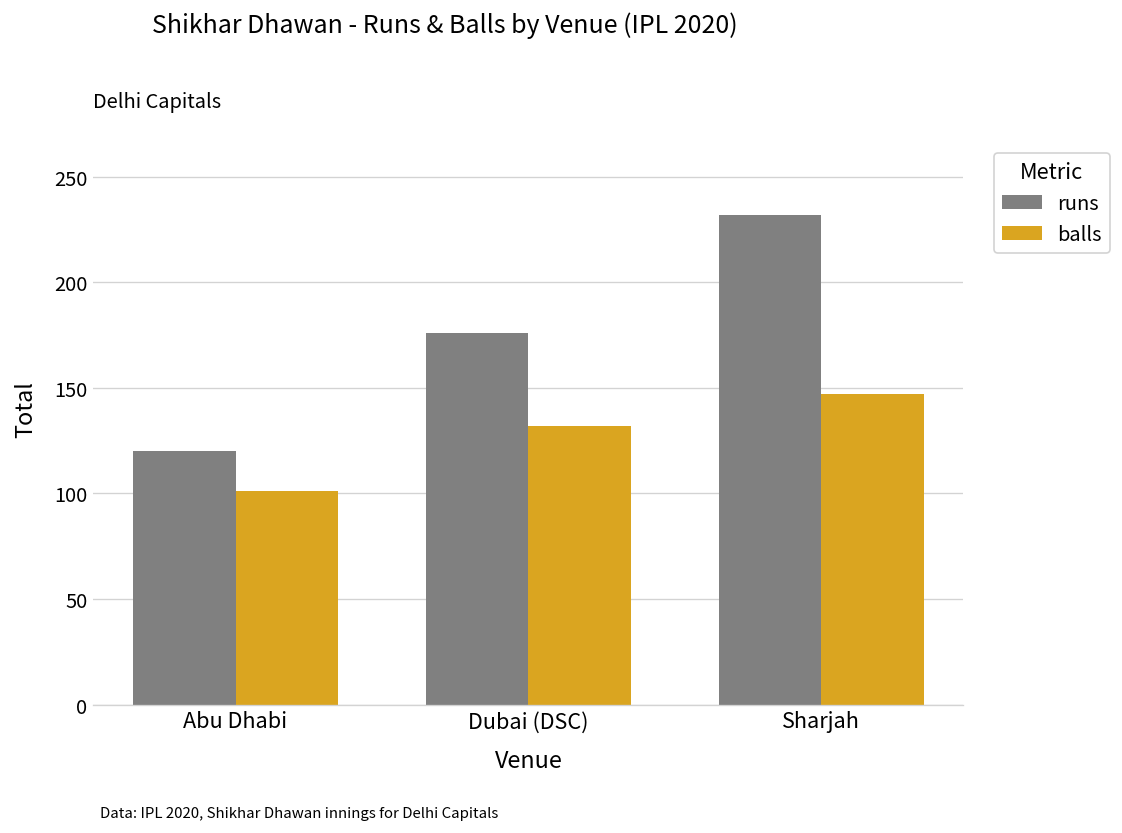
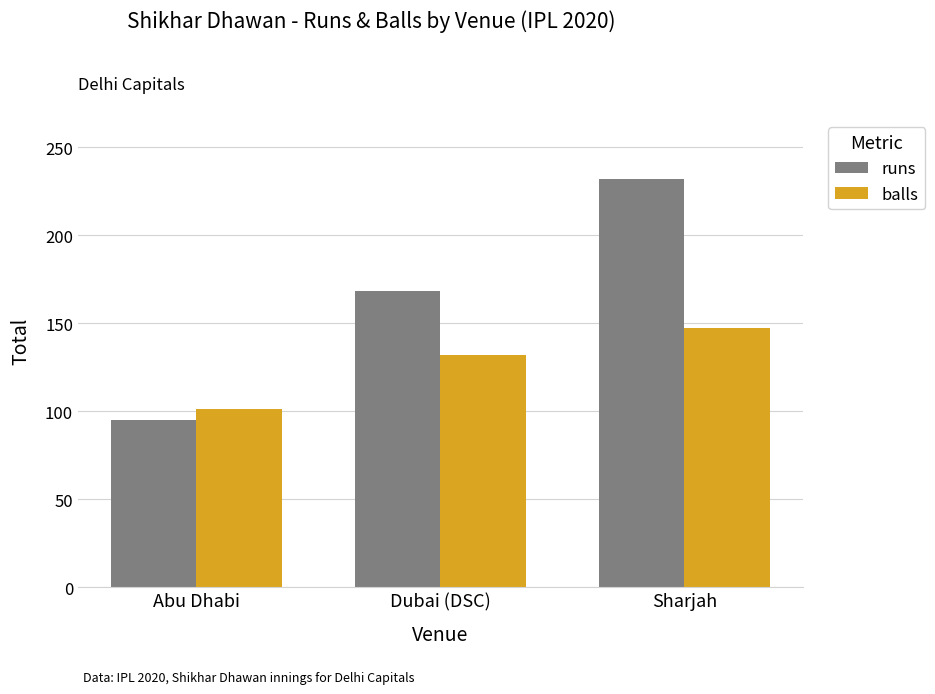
  {
    "runs": {
-     "Abu Dhabi": 120,
-     "Dubai (DSC)": 176,
+     "Abu Dhabi": 95,
+     "Dubai (DSC)": 168,
      "Sharjah": 232
    },
    "balls": {
      "Abu Dhabi": 101,
      "Dubai (DSC)": 132,
      "Sharjah": 147
    }
  }
